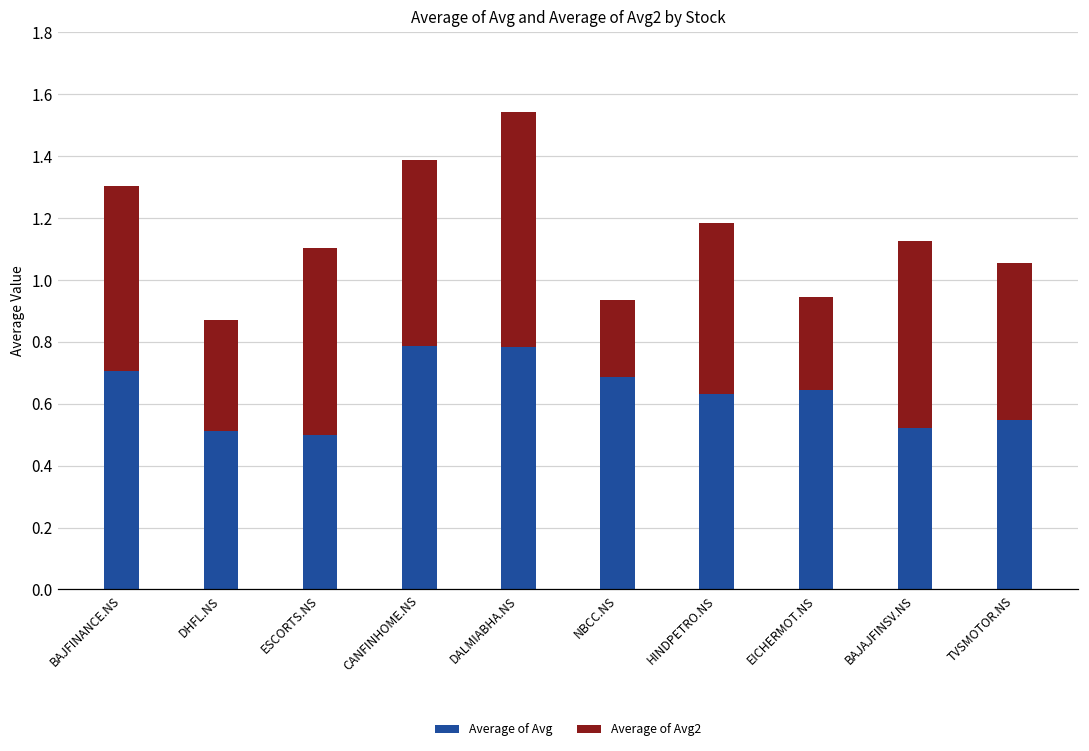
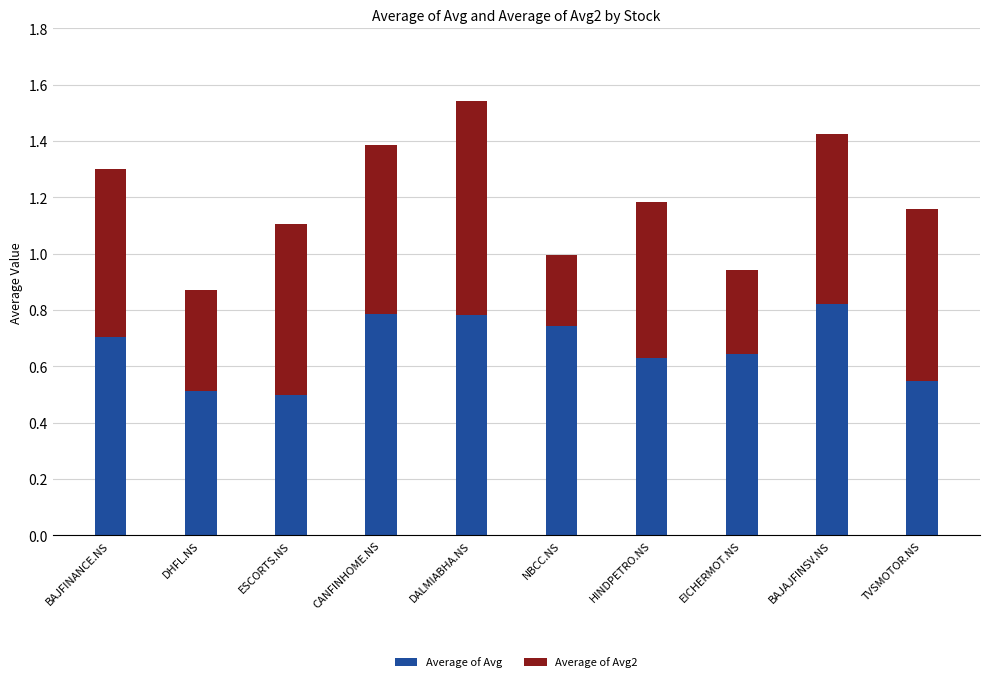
  {
    "Average of Avg": {
      "BAJFINANCE.NS": 0.70,
      "DHFL.NS": 0.51,
      "ESCORTS.NS": 0.50,
      "CANFINHOME.NS": 0.79,
      "DALMIABHA.NS": 0.78,
-     "NBCC.NS": 0.68,
+     "NBCC.NS": 0.74,
      "HINDPETRO.NS": 0.63,
      "EICHERMOT.NS": 0.64,
-     "BAJAJFINSV.NS": 0.52,
+     "BAJAJFINSV.NS": 0.82,
      "TVSMOTOR.NS": 0.55
    },
    "Average of Avg2": {
      "BAJFINANCE.NS": 0.60,
      "DHFL.NS": 0.36,
      "ESCORTS.NS": 0.60,
      "CANFINHOME.NS": 0.60,
      "DALMIABHA.NS": 0.76,
      "NBCC.NS": 0.25,
      "HINDPETRO.NS": 0.55,
      "EICHERMOT.NS": 0.30,
      "BAJAJFINSV.NS": 0.60,
-     "TVSMOTOR.NS": 0.51
+     "TVSMOTOR.NS": 0.61
    }
  }
